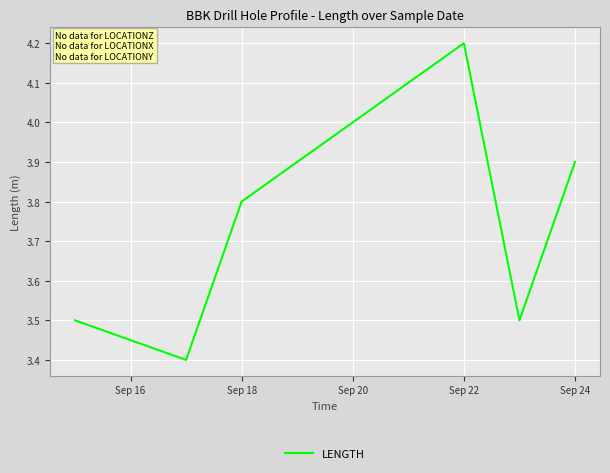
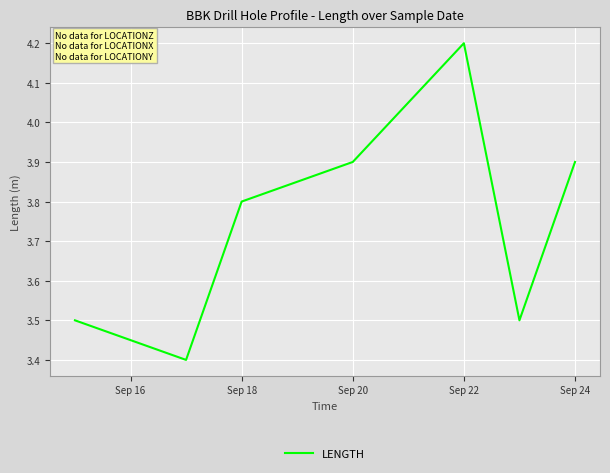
  {
    "Sep 18": 3.8,
-   "Sep 20": 4.0,
+   "Sep 20": 3.9,
    "Sep 22": 4.2,
    "Sep 24": 3.9
  }
